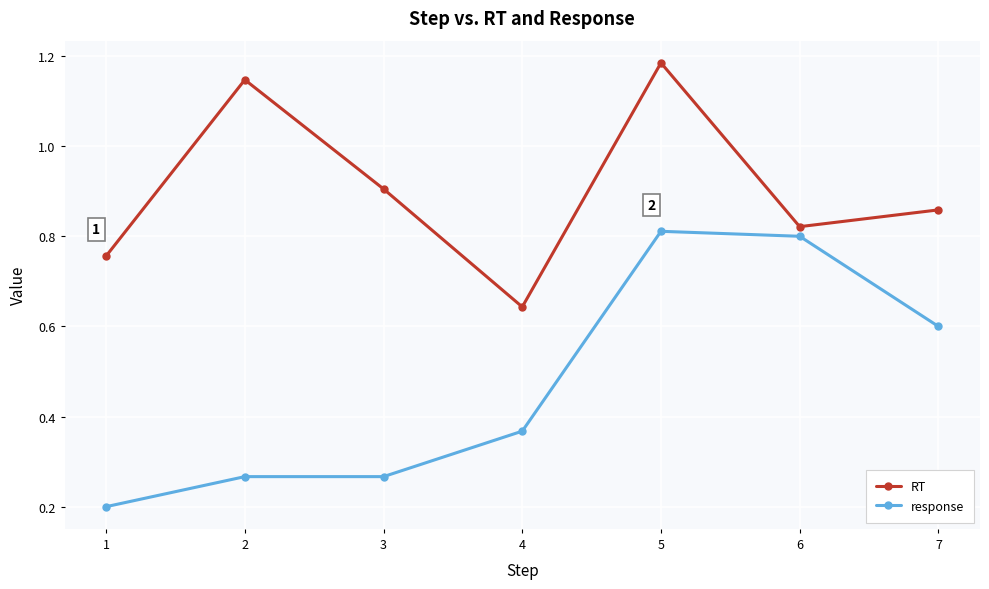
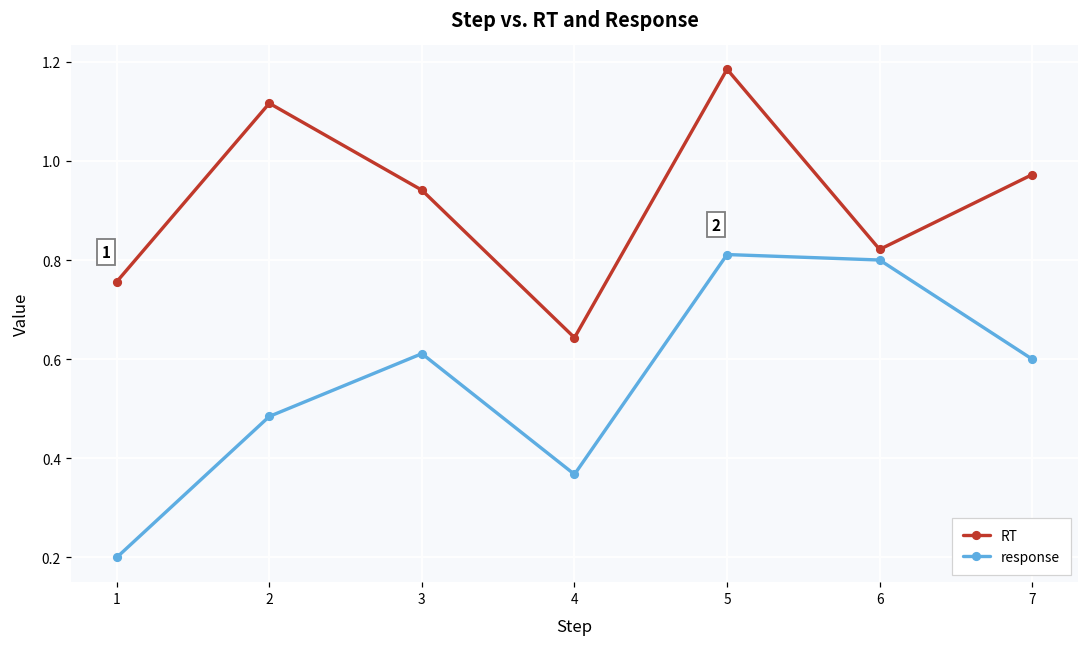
  {
    "RT": {
-     "2": 1.15,
-     "3": 0.90,
+     "2": 1.12,
+     "3": 0.94,
      "4": 0.64,
      "5": 1.18,
      "6": 0.82,
-     "7": 0.86
+     "7": 0.97
    },
    "response": {
      "1": 0.20,
-     "2": 0.27,
-     "3": 0.27,
+     "2": 0.48,
+     "3": 0.61,
      "4": 0.37,
      "6": 0.80,
      "7": 0.60
    }
  }
